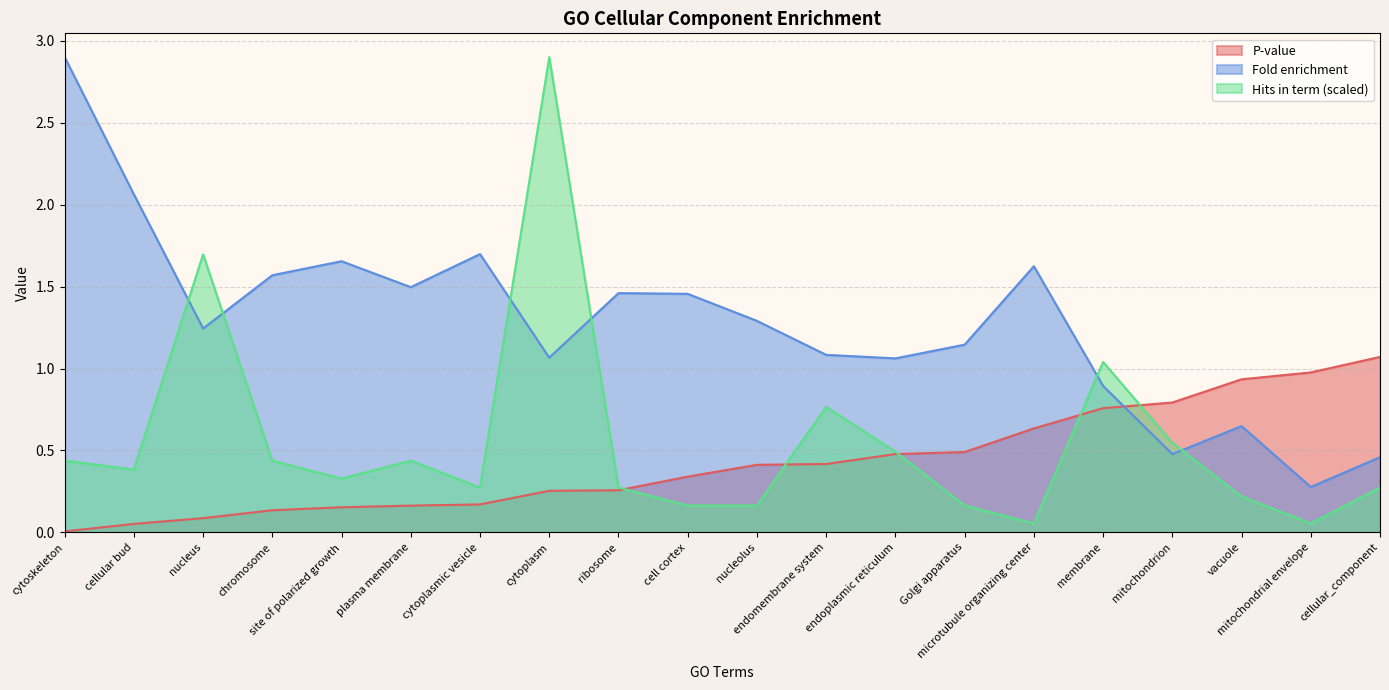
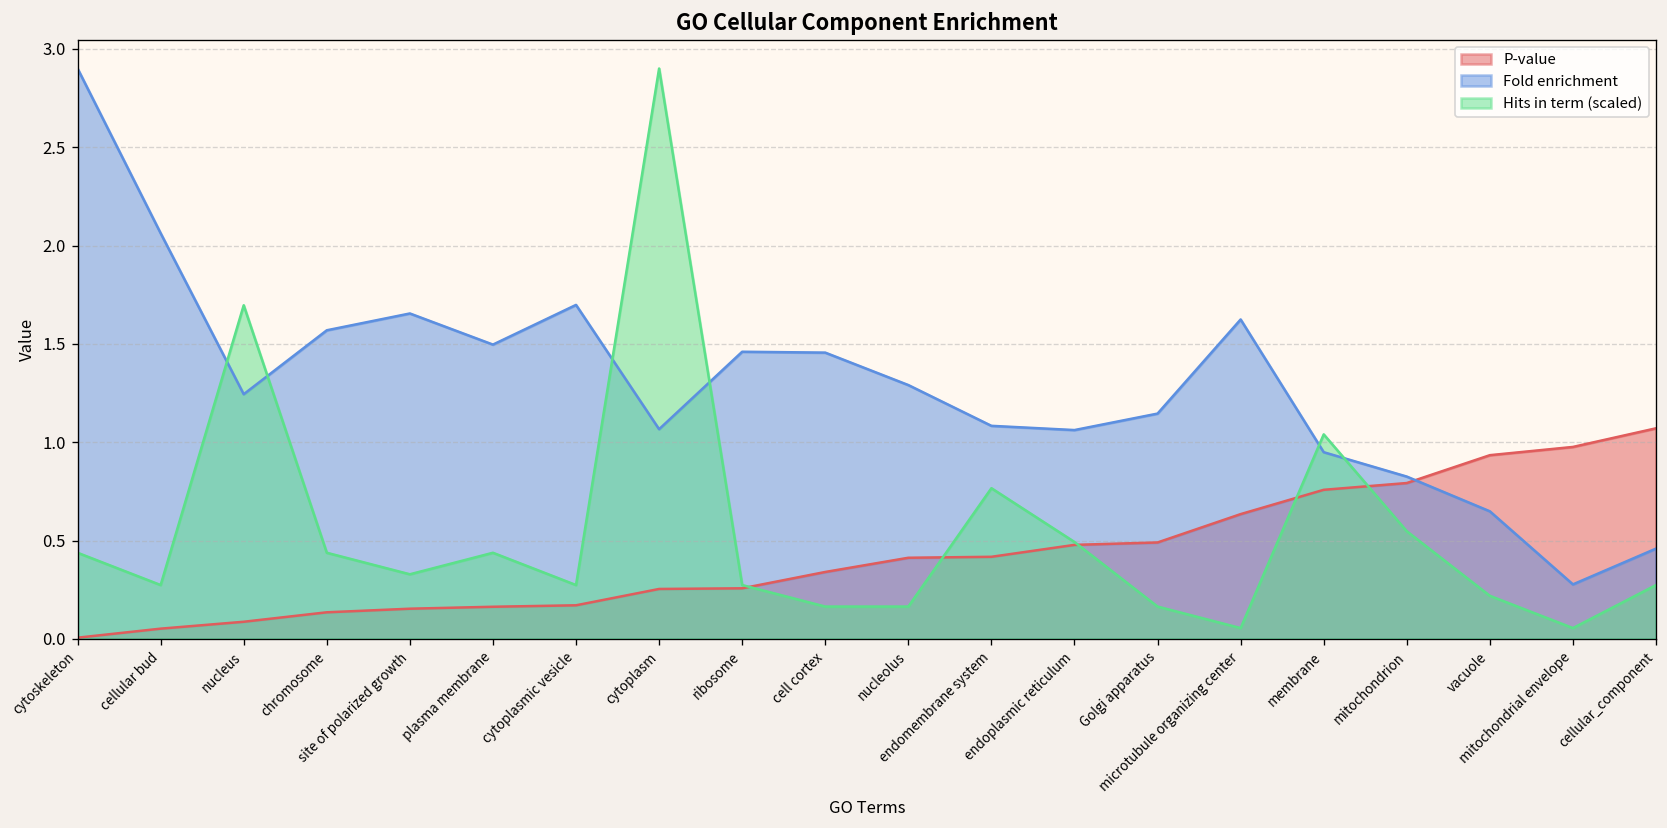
  {
    "P-value": {
      "cytoskeleton": 0.01,
      "cellular bud": 0.05,
      "nucleus": 0.09,
      "chromosome": 0.13,
      "site of polarized growth": 0.15,
      "plasma membrane": 0.16,
      "cytoplasmic vesicle": 0.17,
      "cytoplasm": 0.25,
      "ribosome": 0.26,
      "cell cortex": 0.34,
      "nucleolus": 0.41,
      "endomembrane system": 0.42,
      "Golgi apparatus": 0.49,
      "microtubule organizing center": 0.63,
      "membrane": 0.76,
      "mitochondrion": 0.79,
      "vacuole": 0.93,
      "mitochondrial envelope": 0.98,
      "cellular_component": 1.07
    },
    "Fold enrichment": {
      "cytoskeleton": 2.90,
      "cellular bud": 2.06,
      "nucleus": 1.24,
      "chromosome": 1.57,
      "site of polarized growth": 1.65,
      "plasma membrane": 1.50,
      "cytoplasmic vesicle": 1.70,
      "cytoplasm": 1.07,
      "ribosome": 1.46,
      "cell cortex": 1.46,
      "nucleolus": 1.29,
      "endomembrane system": 1.08,
      "endoplasmic reticulum": 1.06,
      "Golgi apparatus": 1.15,
      "microtubule organizing center": 1.62,
-     "membrane": 0.89,
-     "mitochondrion": 0.48,
+     "membrane": 0.95,
+     "mitochondrion": 0.83,
      "vacuole": 0.65,
      "mitochondrial envelope": 0.28,
      "cellular_component": 0.46
    },
    "Hits in term (scaled)": {
      "cytoskeleton": 0.44,
-     "cellular bud": 0.38,
+     "cellular bud": 0.27,
      "nucleus": 1.70,
      "chromosome": 0.44,
      "site of polarized growth": 0.33,
      "plasma membrane": 0.44,
      "cytoplasmic vesicle": 0.27,
      "cytoplasm": 2.90,
      "ribosome": 0.27,
      "cell cortex": 0.16,
      "nucleolus": 0.16,
      "endomembrane system": 0.77,
      "Golgi apparatus": 0.16,
      "microtubule organizing center": 0.05,
      "membrane": 1.04,
      "mitochondrion": 0.55,
      "vacuole": 0.22,
      "mitochondrial envelope": 0.05,
      "cellular_component": 0.27
    }
  }
